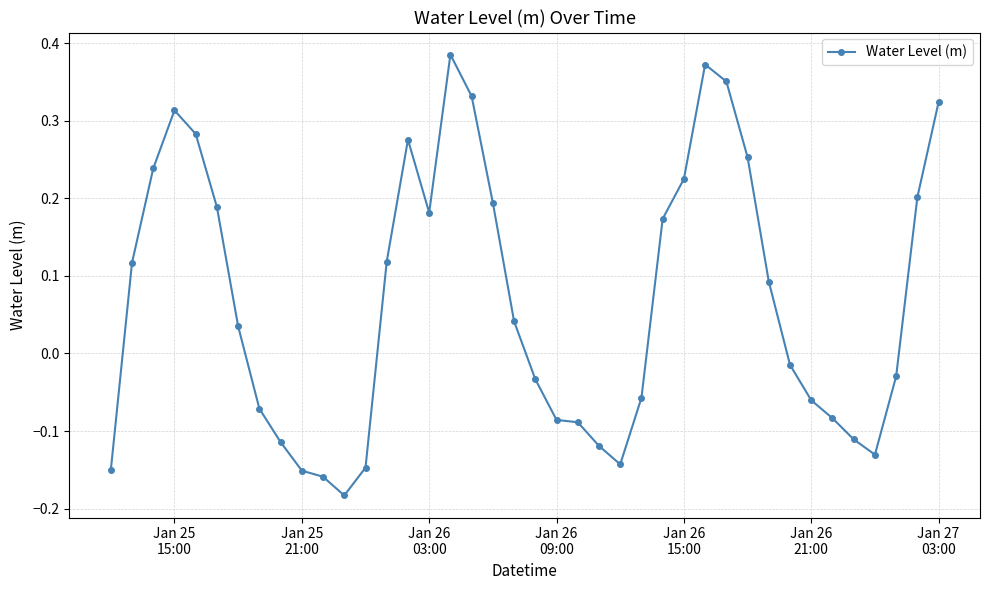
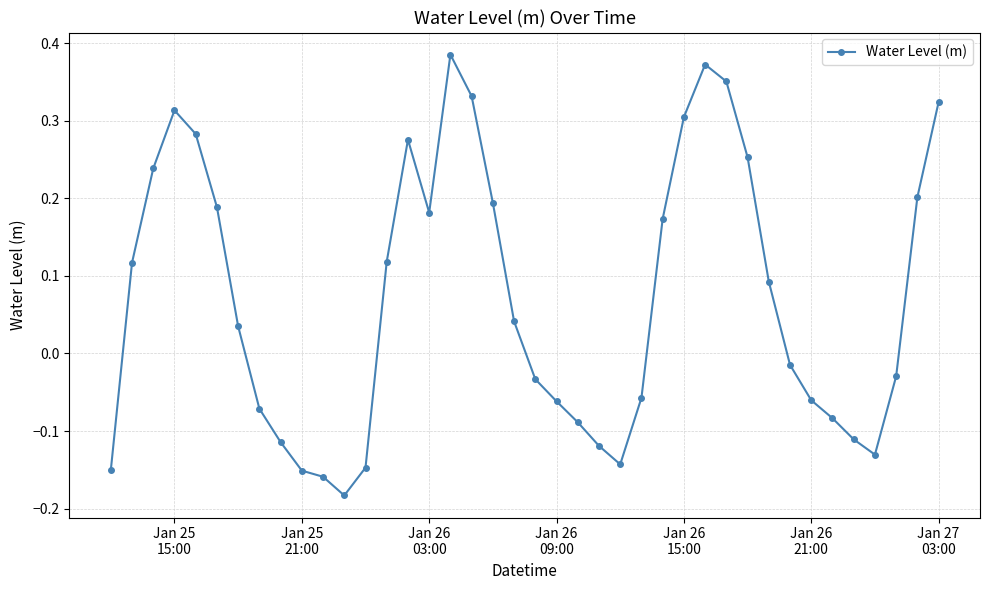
  {
    "Jan 25 15:00": 0.31,
    "Jan 25 21:00": -0.15,
    "Jan 26 03:00": 0.18,
-   "Jan 26 09:00": -0.09,
-   "Jan 26 15:00": 0.22,
+   "Jan 26 09:00": -0.06,
+   "Jan 26 15:00": 0.30,
    "Jan 26 21:00": -0.06,
    "Jan 27 03:00": 0.32
  }
